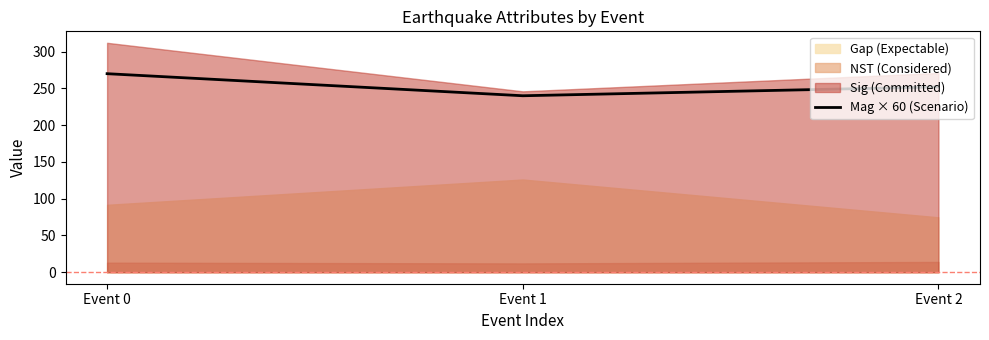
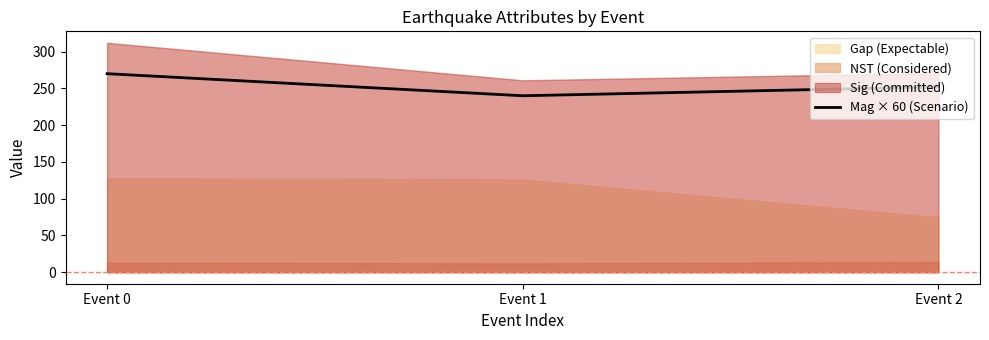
  {
    "Gap (Expectable)": {
-     "Event 0": 90,
+     "Event 0": 130,
      "Event 1": 130,
      "Event 2": 70
    },
    "Mag × 60 (Scenario)": {
      "Event 0": 270,
      "Event 1": 240
    },
    "NST (Considered)": {
      "Event 0": 10,
      "Event 1": 10,
      "Event 2": 10
    },
    "Sig (Committed)": {
      "Event 0": 310,
-     "Event 1": 250
+     "Event 1": 260
    }
  }
